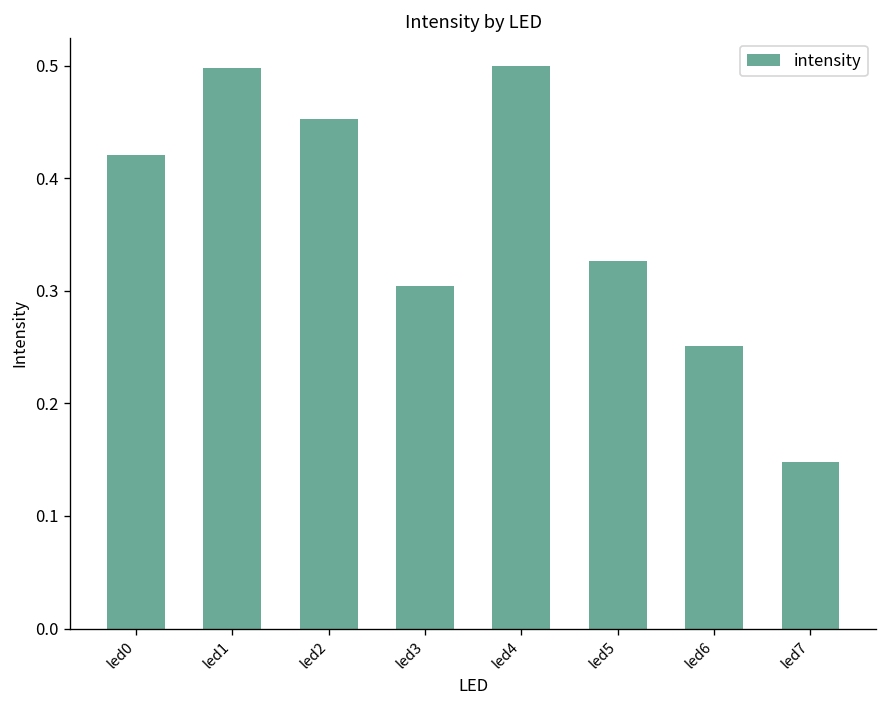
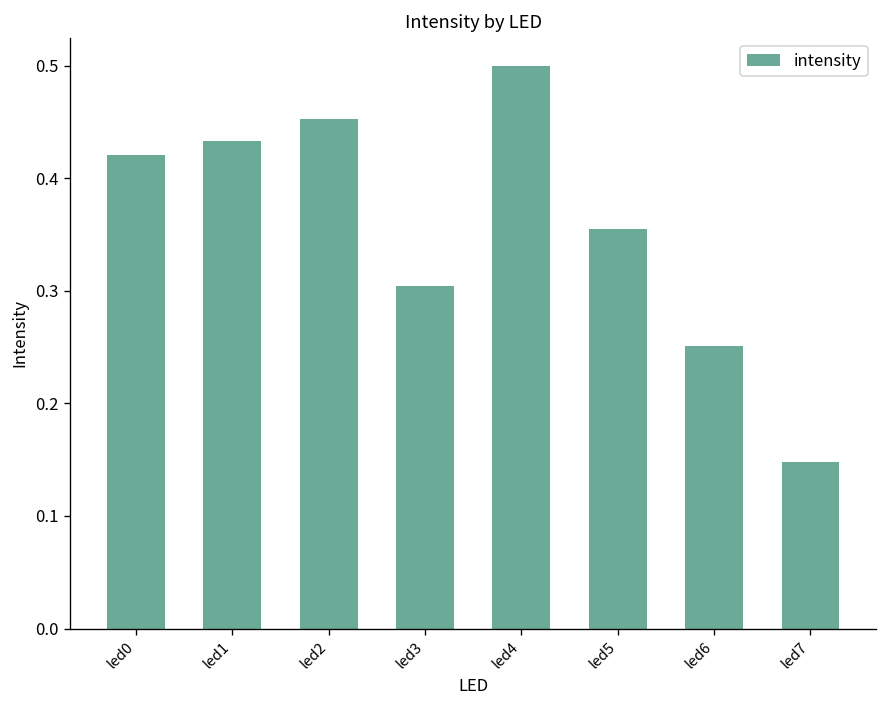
  {
    "led0": 0.42,
-   "led1": 0.50,
+   "led1": 0.43,
    "led2": 0.45,
    "led3": 0.30,
    "led4": 0.50,
-   "led5": 0.33,
+   "led5": 0.35,
    "led6": 0.25,
    "led7": 0.15
  }
